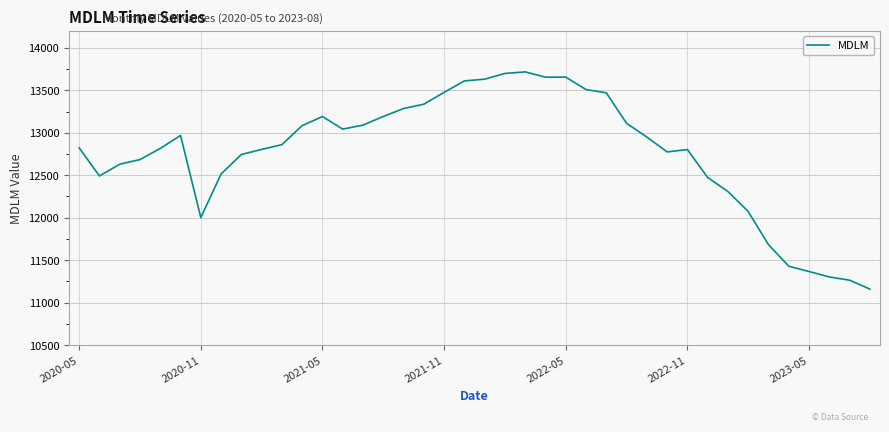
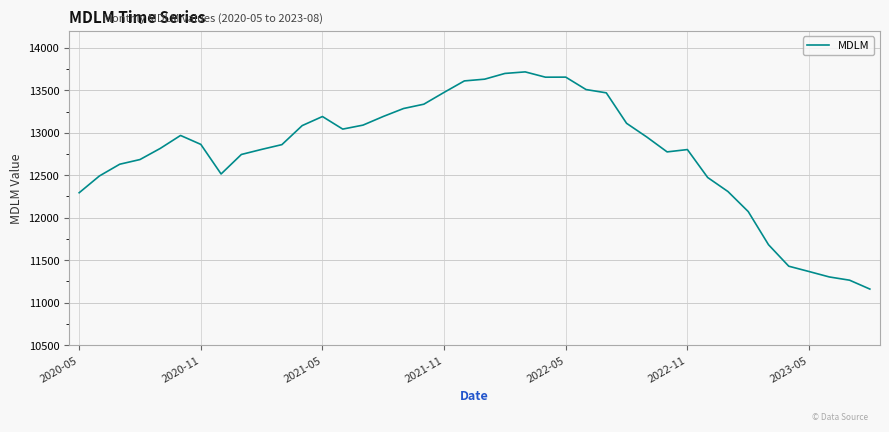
  {
-   "2020-05": 12800,
-   "2020-11": 12000,
+   "2020-05": 12300,
+   "2020-11": 12900,
    "2021-05": 13200,
    "2021-11": 13500,
    "2022-05": 13700,
    "2022-11": 12800,
    "2023-05": 11400
  }
